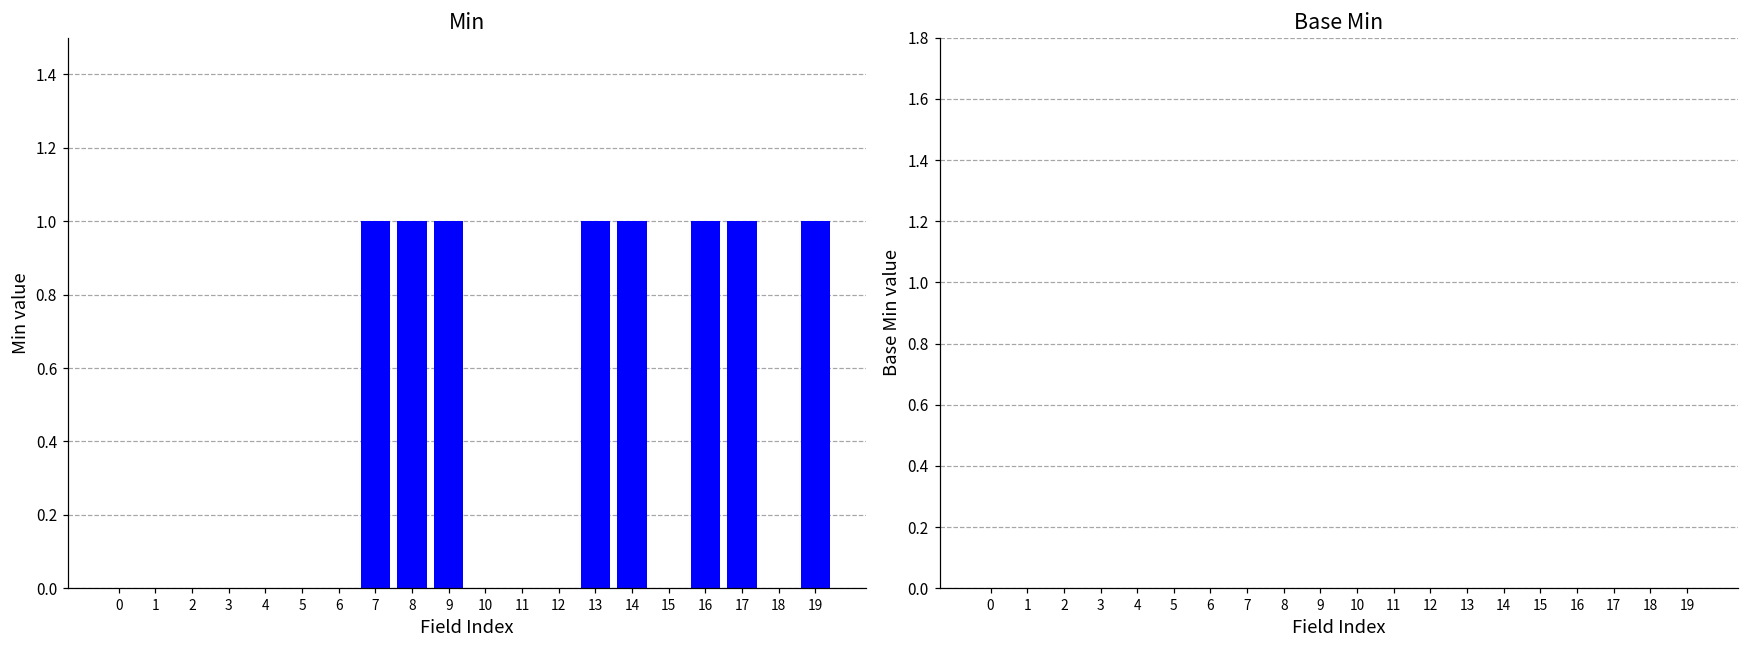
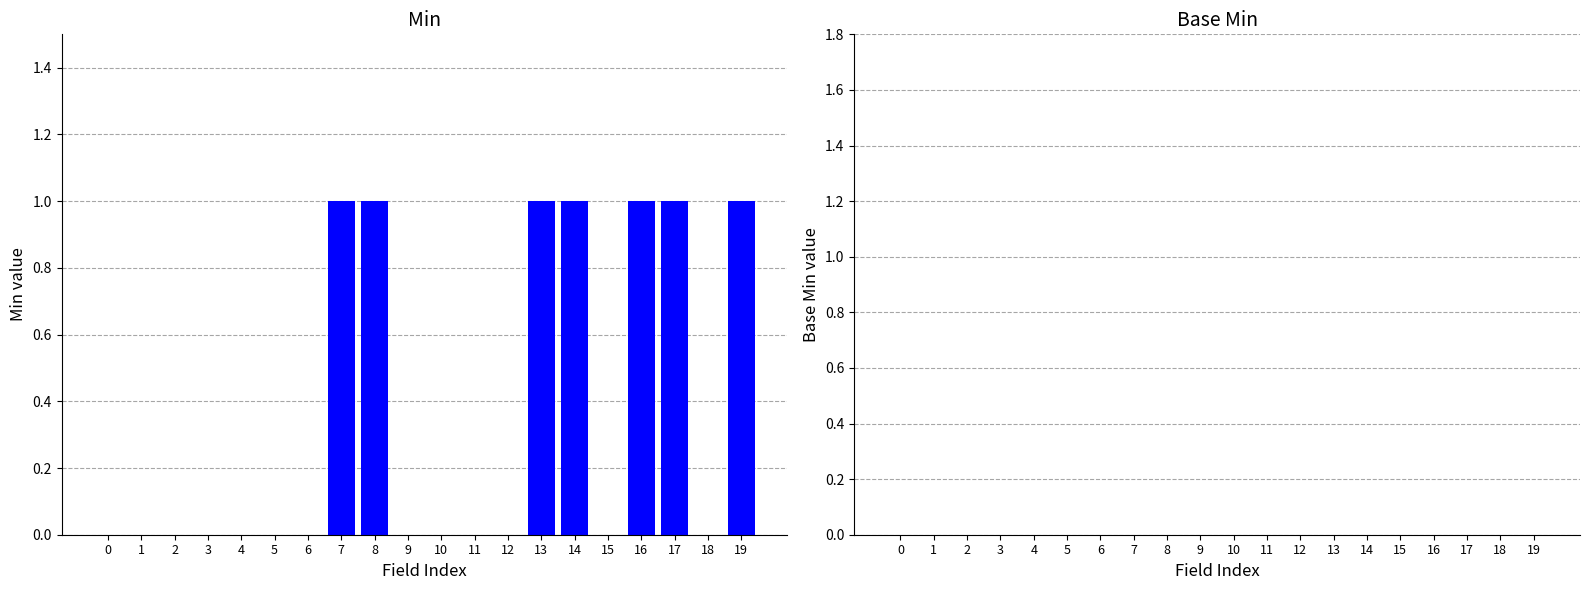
  {
    "Min": {
      "0": 0,
      "1": 0,
      "2": 0,
      "3": 0,
      "4": 0,
      "5": 0,
      "6": 0,
      "7": 1,
      "8": 1,
-     "9": 1,
+     "9": 0,
      "10": 0,
      "11": 0,
      "12": 0,
      "13": 1,
      "14": 1,
      "15": 0,
      "16": 1,
      "17": 1,
      "18": 0,
      "19": 1
    },
    "Base Min": {
      "0": 0.00,
      "1": 0.00,
      "2": 0.00,
      "3": 0.00,
      "4": 0.00,
      "5": 0.00,
      "6": 0.00,
      "7": 0.00,
      "8": 0.00,
      "9": 0.00,
      "10": 0.00,
      "11": 0.00,
      "12": 0.00,
      "13": 0.00,
      "14": 0.00,
      "15": 0.00,
      "16": 0.00,
      "17": 0.00,
      "18": 0.00,
      "19": 0.00
    }
  }
